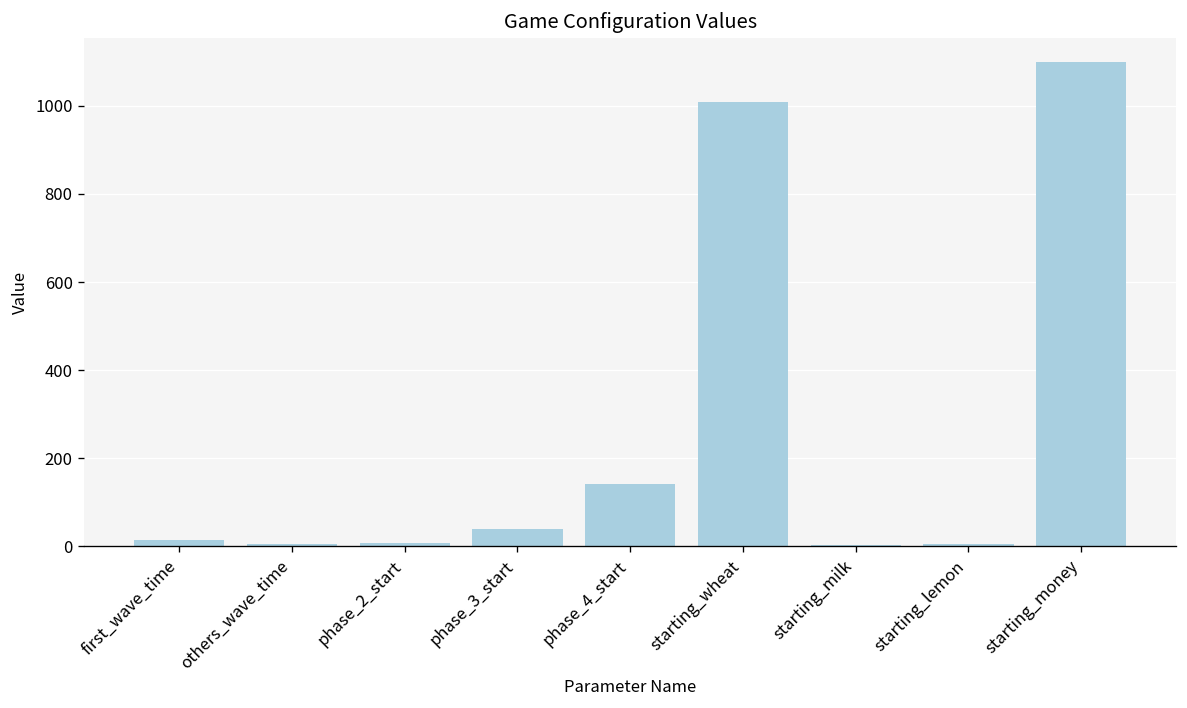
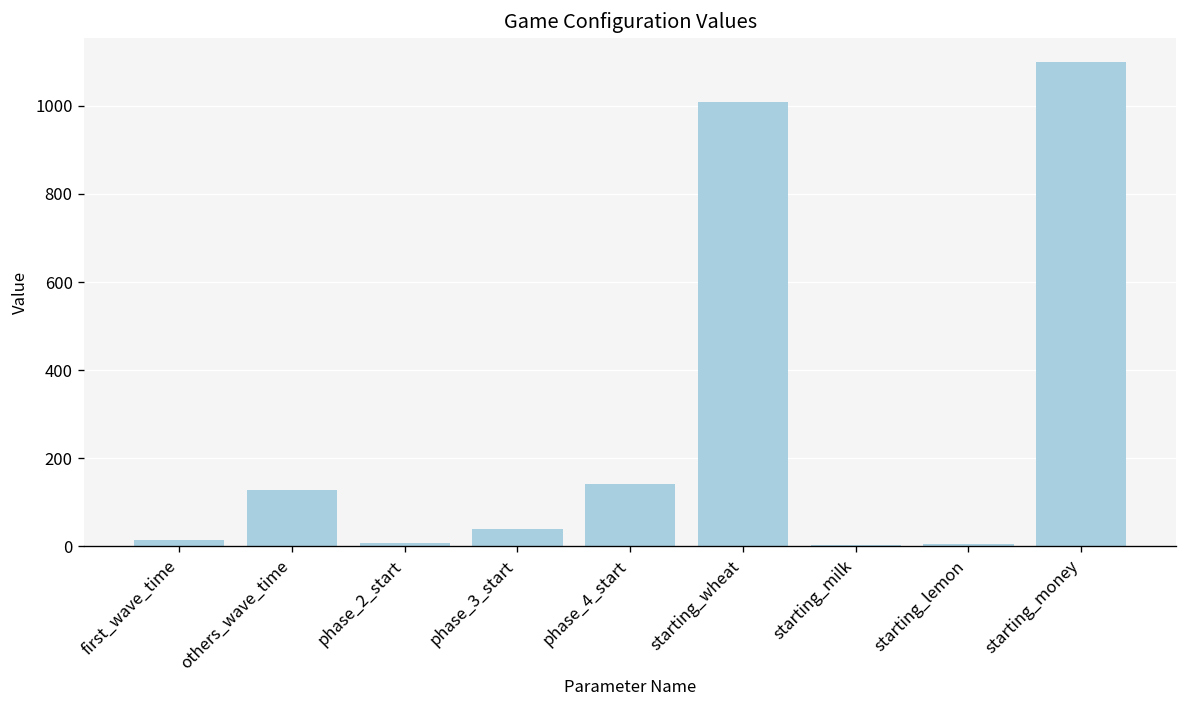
  {
    "first_wave_time": 20,
-   "others_wave_time": 10,
+   "others_wave_time": 130,
    "phase_2_start": 10,
    "phase_3_start": 40,
    "phase_4_start": 140,
    "starting_wheat": 1010,
    "starting_money": 1100
  }
